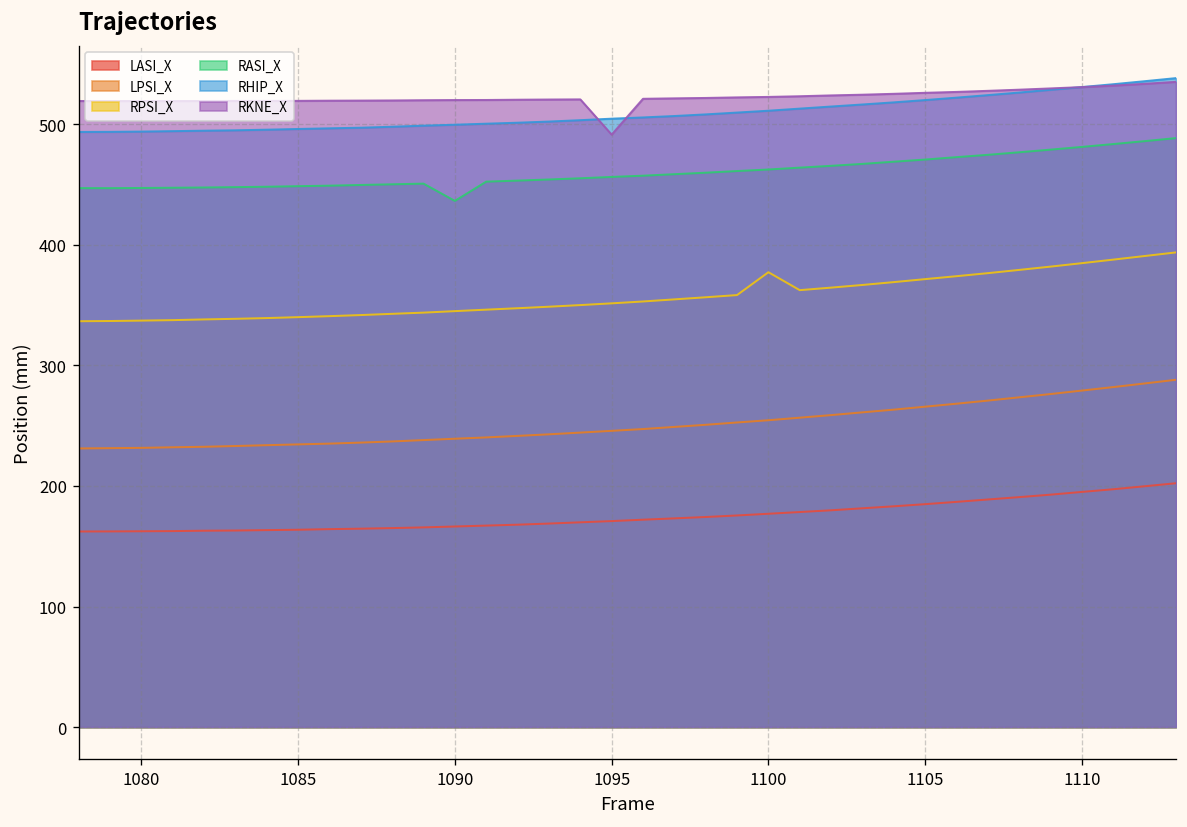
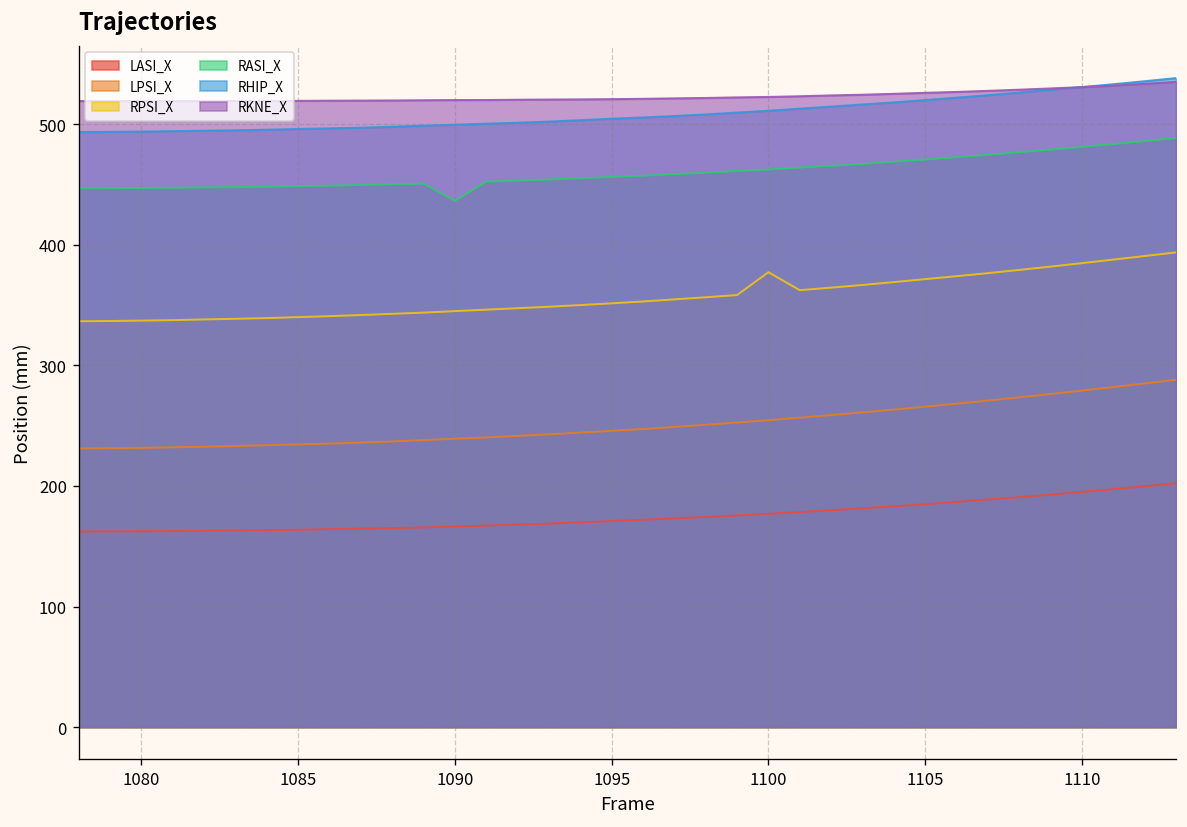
  {
    "RPSI_X": {
      "1080": 337,
      "1085": 340,
      "1090": 345,
      "1095": 352,
      "1100": 377,
      "1105": 372,
      "1110": 385
    },
    "RASI_X": {
      "1080": 447,
      "1085": 449,
      "1090": 437,
      "1095": 456,
      "1100": 463,
      "1105": 471,
      "1110": 481
    },
    "RHIP_X": {
      "1080": 494,
      "1085": 496,
      "1090": 500,
      "1095": 505,
      "1100": 511,
      "1105": 520
    },
    "RKNE_X": {
      "1085": 520,
      "1090": 520,
-     "1095": 492,
+     "1095": 521,
      "1100": 523,
      "1105": 526
    }
  }
